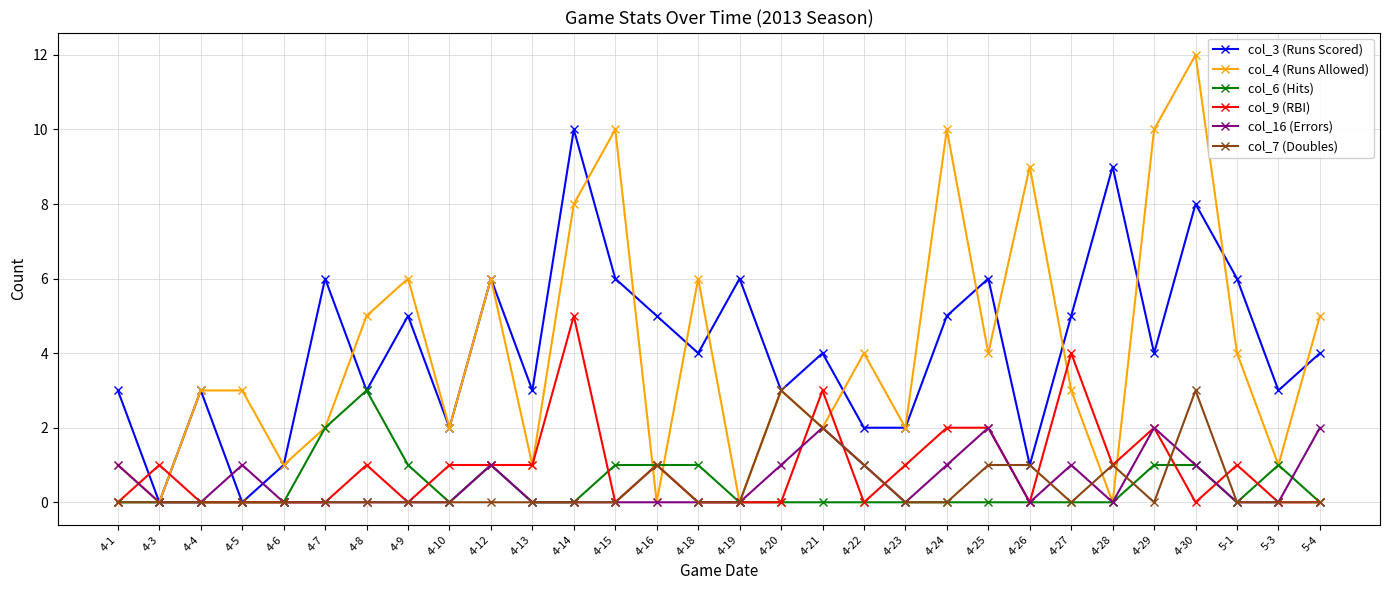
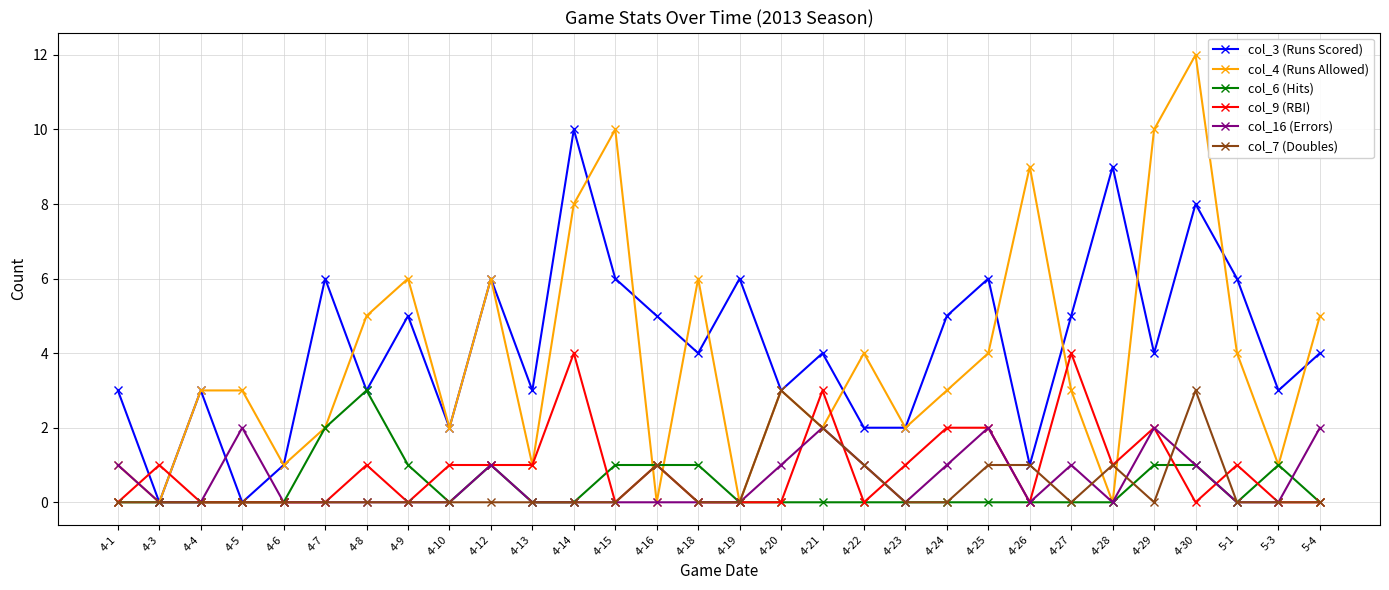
  {
    "col_3 (Runs Scored)": {
      "4-1": 3,
      "4-7": 6,
      "4-9": 5,
      "4-13": 3,
      "4-14": 10,
      "4-15": 6,
      "4-16": 5,
      "4-18": 4,
      "4-19": 6,
      "4-21": 4,
      "4-22": 2,
      "4-24": 5,
      "4-25": 6,
      "4-27": 5,
      "4-28": 9,
      "4-29": 4,
      "4-30": 8,
      "5-1": 6,
      "5-3": 3,
      "5-4": 4
    },
    "col_4 (Runs Allowed)": {
      "4-5": 3,
      "4-8": 5,
      "4-9": 6,
      "4-14": 8,
      "4-15": 10,
      "4-18": 6,
      "4-22": 4,
-     "4-24": 10,
+     "4-24": 3,
      "4-25": 4,
      "4-26": 9,
      "4-27": 3,
      "4-29": 10,
      "4-30": 12,
      "5-1": 4,
      "5-4": 5
    },
    "col_6 (Hits)": {
      "4-9": 1,
      "4-15": 1,
      "4-18": 1,
      "4-21": 0,
      "4-25": 0,
      "4-29": 1
    },
    "col_9 (RBI)": {
      "4-3": 1,
      "4-8": 1,
      "4-10": 1,
-     "4-14": 5,
+     "4-14": 4,
      "4-21": 3,
      "4-23": 1,
      "4-24": 2,
      "4-27": 4,
      "4-30": 0,
      "5-1": 1
    },
    "col_16 (Errors)": {
-     "4-5": 1,
+     "4-5": 2,
      "4-20": 1,
      "4-24": 1,
      "4-27": 1,
      "5-4": 2
    },
    "col_7 (Doubles)": {
      "4-12": 0,
      "4-25": 1,
      "4-29": 0,
      "4-30": 3
    }
  }
